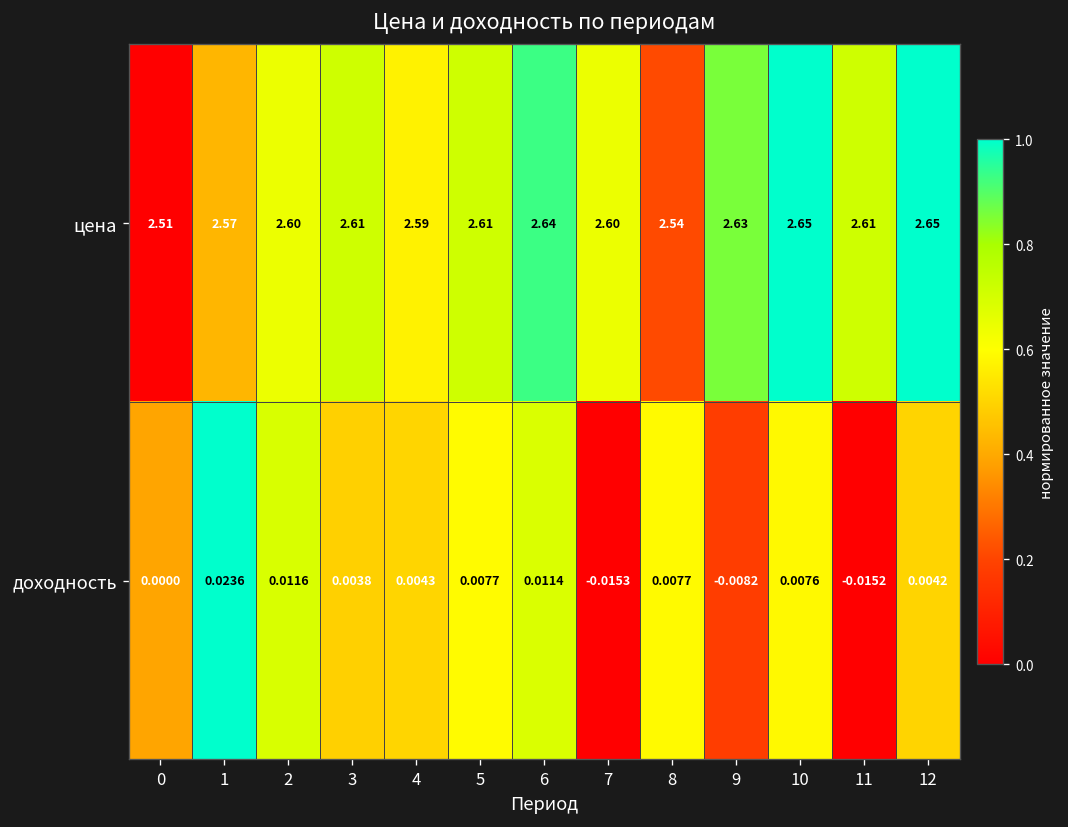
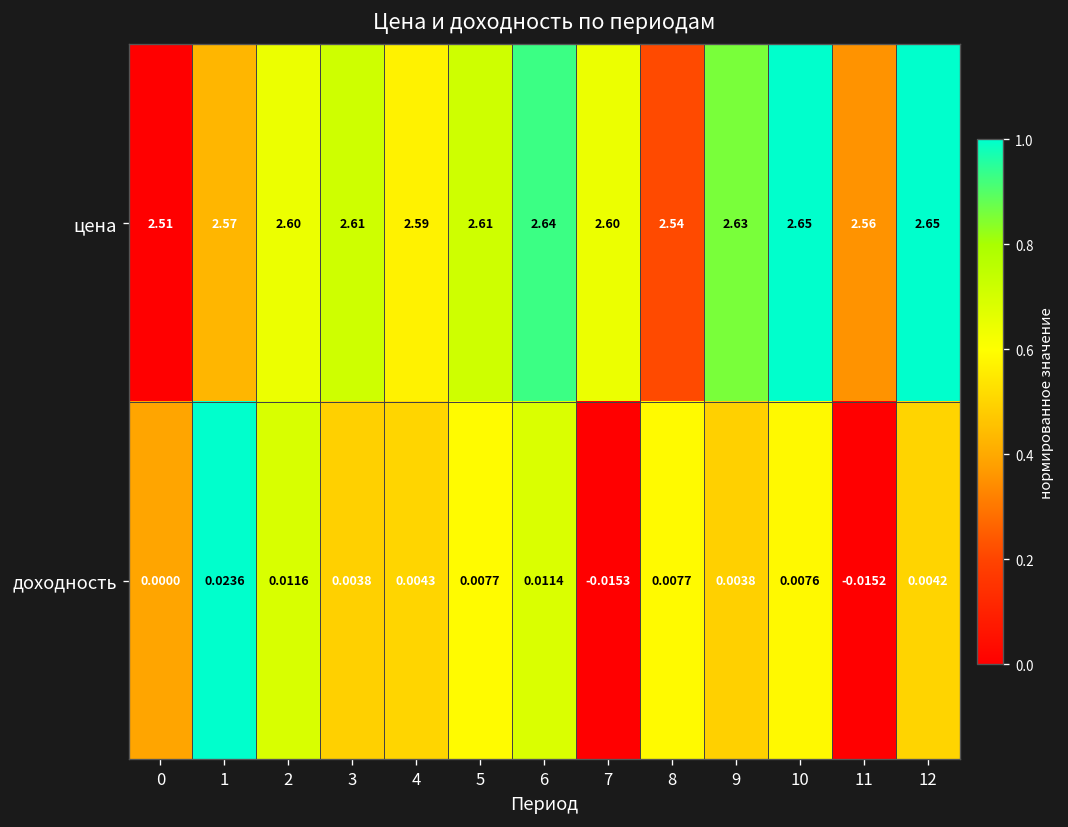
  {
    "цена": {
      "0": 2.51,
      "1": 2.57,
      "2": 2.60,
      "3": 2.61,
      "4": 2.59,
      "5": 2.61,
      "6": 2.64,
      "7": 2.60,
      "8": 2.54,
      "9": 2.63,
      "10": 2.65,
-     "11": 2.61,
+     "11": 2.56,
      "12": 2.65
    },
    "доходность": {
      "0": 0.0000,
      "1": 0.0236,
      "2": 0.0116,
      "3": 0.0038,
      "4": 0.0043,
      "5": 0.0077,
      "6": 0.0114,
      "7": -0.0153,
      "8": 0.0077,
-     "9": -0.0082,
+     "9": 0.0038,
      "10": 0.0076,
      "11": -0.0152,
      "12": 0.0042
    }
  }
